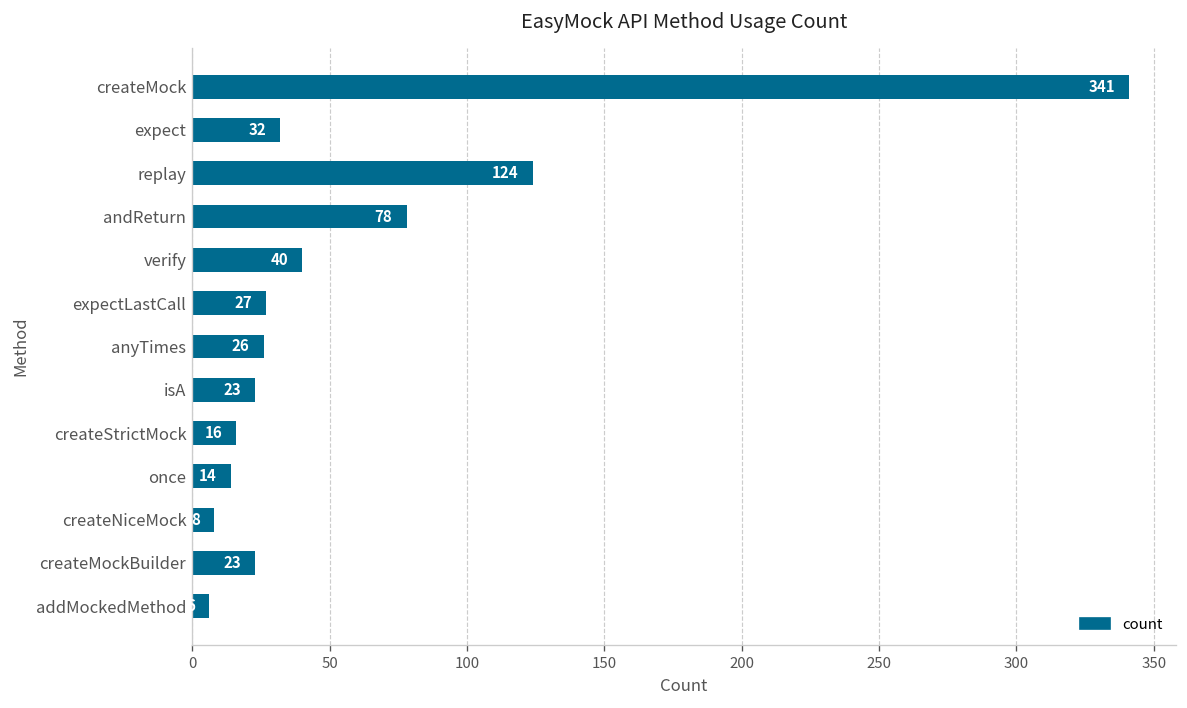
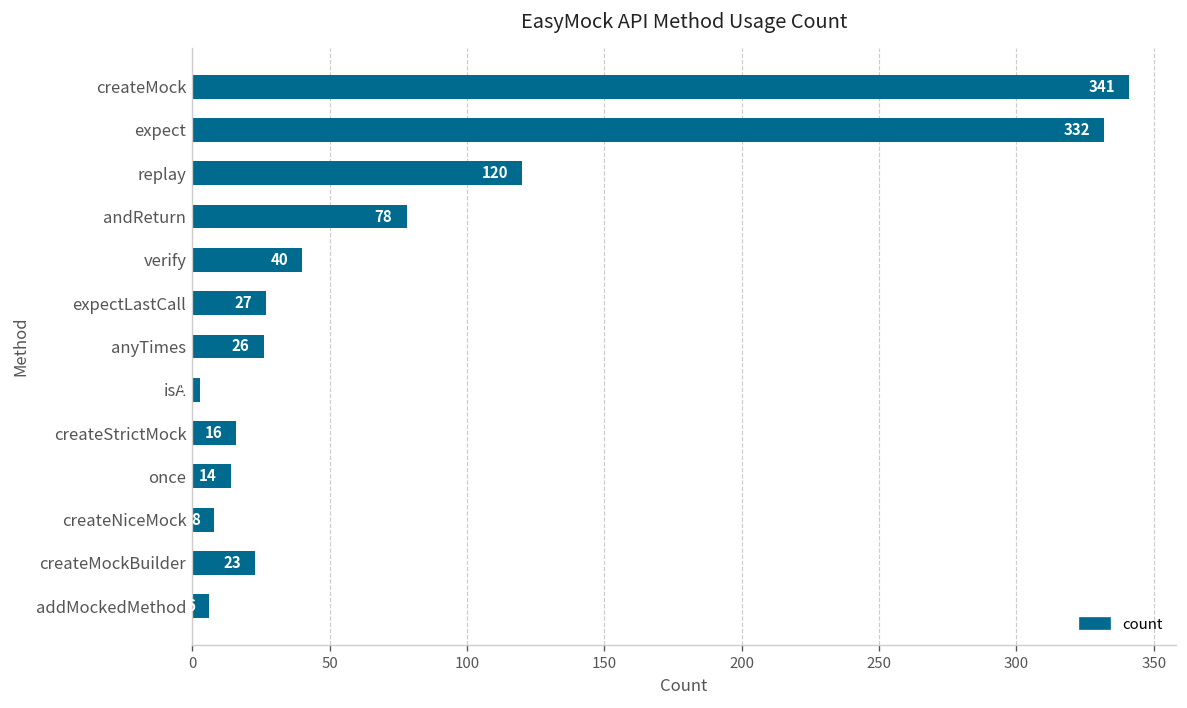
  {
    "createMock": 341,
-   "expect": 32,
-   "replay": 124,
+   "expect": 332,
+   "replay": 120,
    "andReturn": 78,
    "verify": 40,
    "expectLastCall": 27,
    "anyTimes": 26,
-   "isA": 23,
+   "isA": 3,
    "createStrictMock": 16,
    "once": 14,
    "createNiceMock": 8,
    "createMockBuilder": 23
  }
